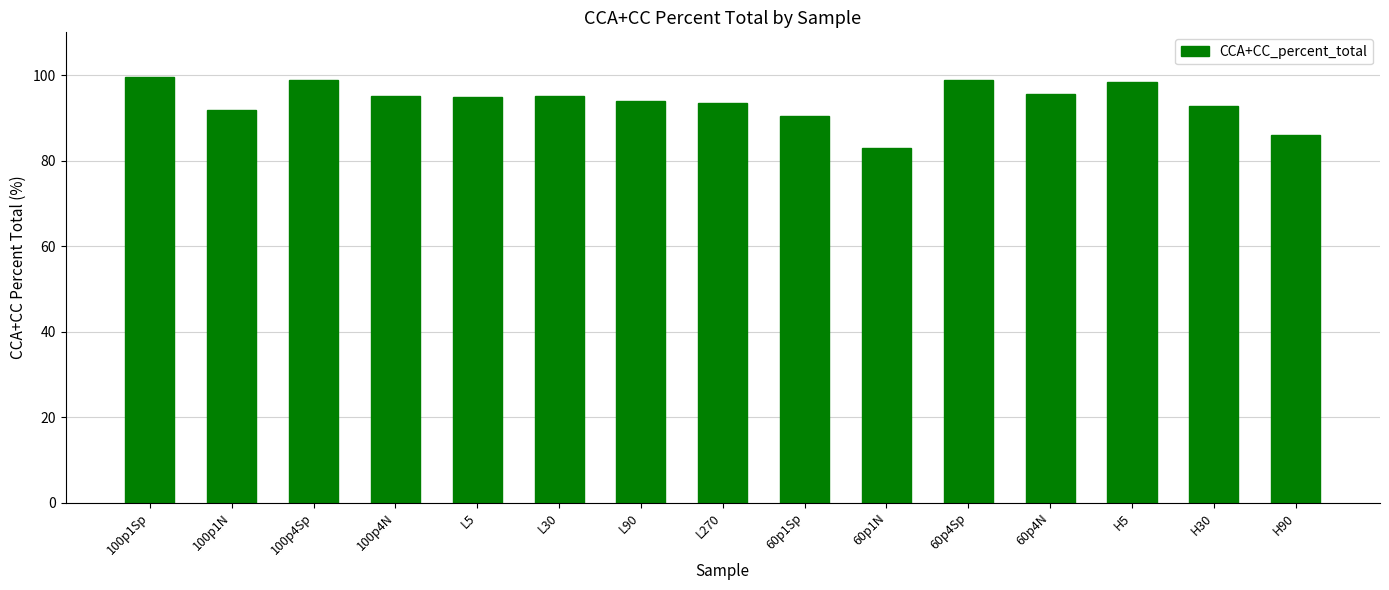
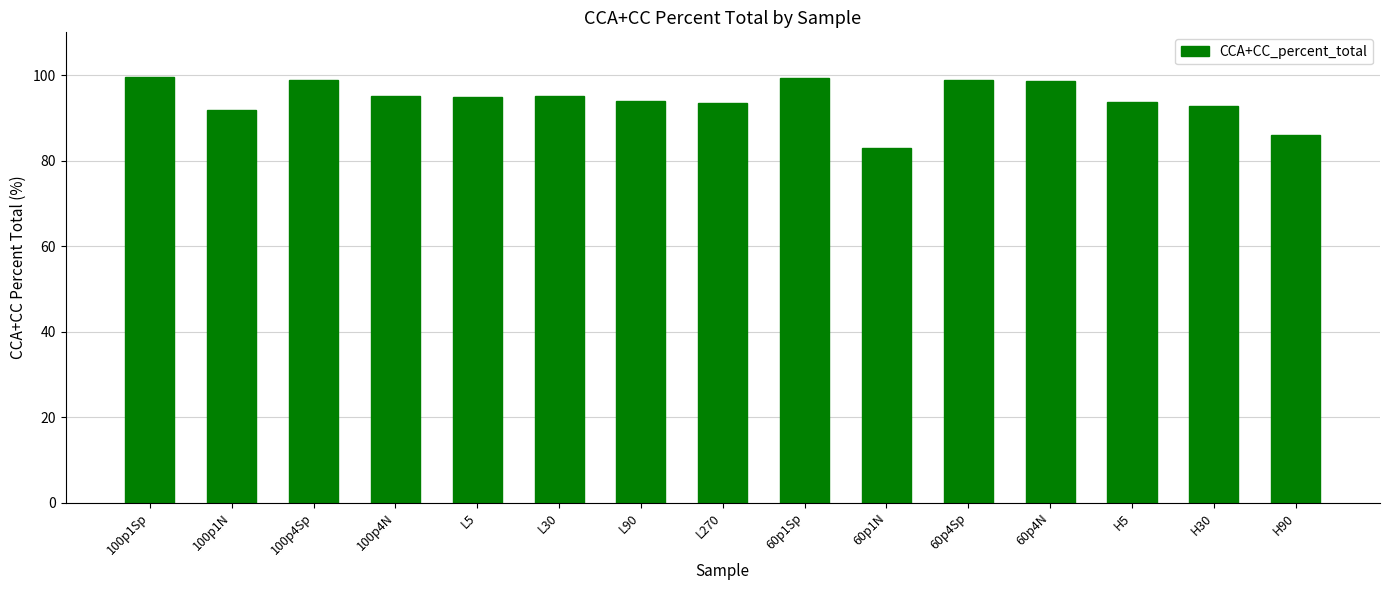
  {
    "100p1Sp": 99,
    "100p1N": 92,
    "100p4Sp": 99,
    "100p4N": 95,
    "L5": 95,
    "L30": 95,
    "L90": 94,
    "L270": 93,
-   "60p1Sp": 90,
+   "60p1Sp": 99,
    "60p1N": 83,
    "60p4Sp": 99,
-   "60p4N": 96,
-   "H5": 98,
+   "60p4N": 99,
+   "H5": 94,
    "H30": 93,
    "H90": 86
  }
